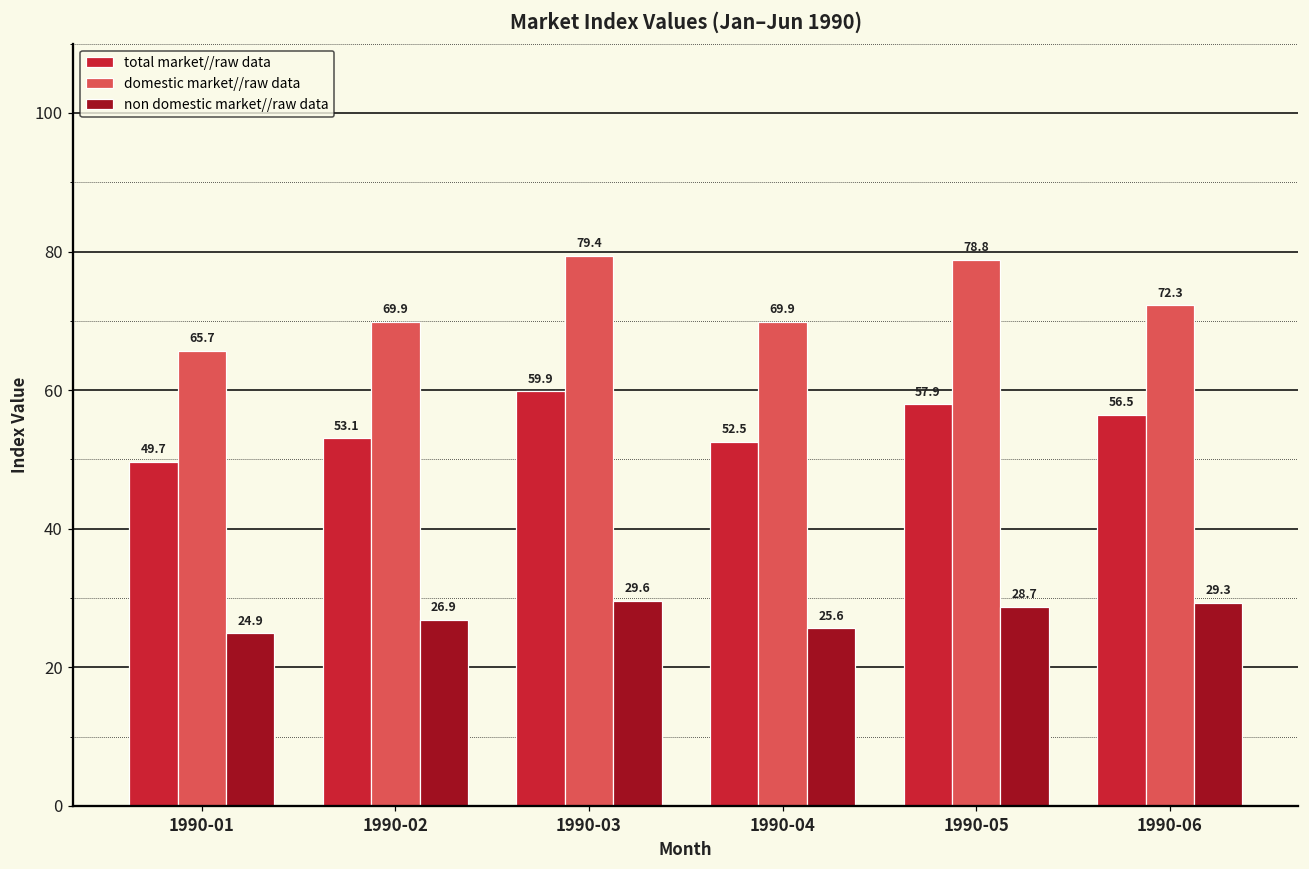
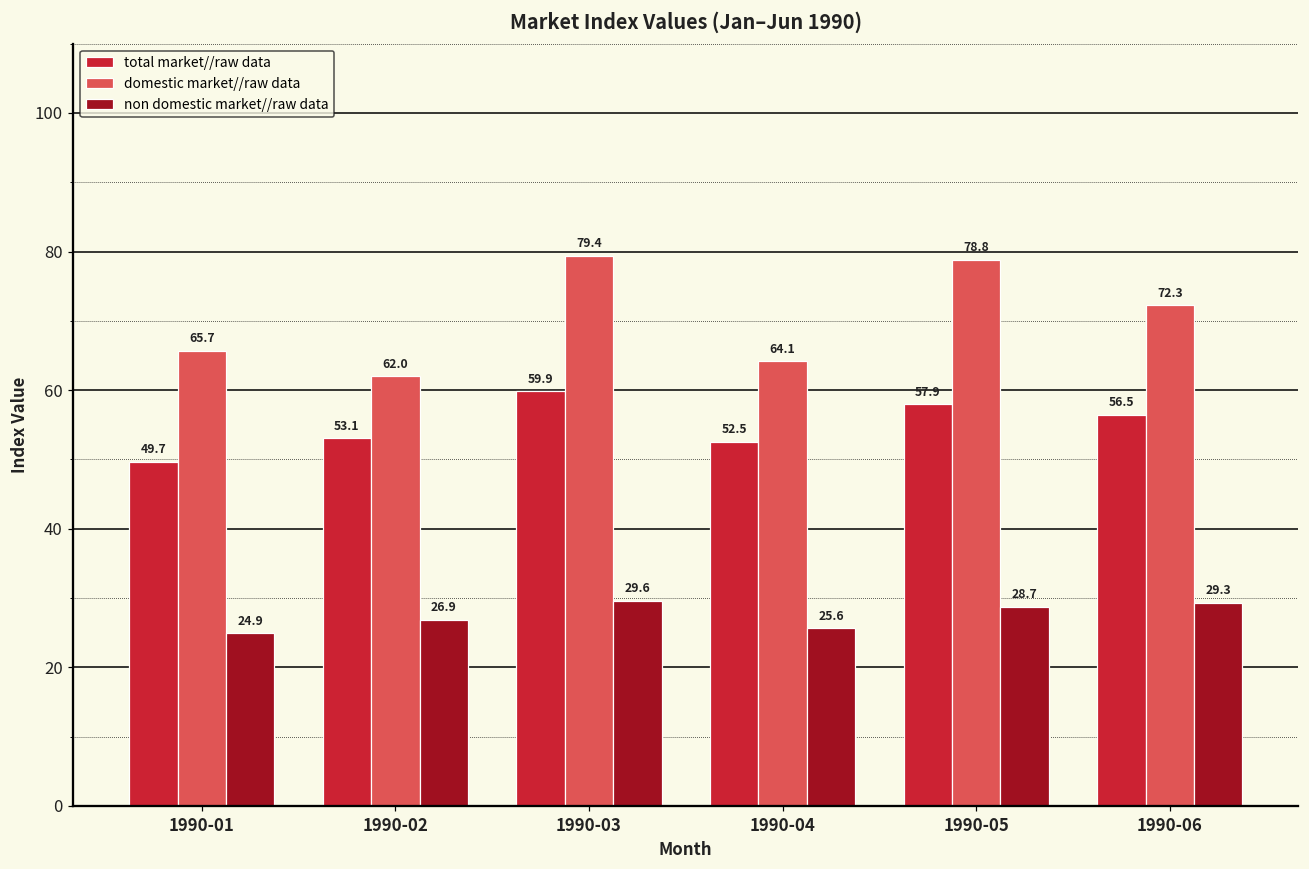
  {
    "domestic market//raw data": {
      "1990-01": 65.7,
-     "1990-02": 69.9,
+     "1990-02": 62.0,
      "1990-03": 79.4,
-     "1990-04": 69.9,
+     "1990-04": 64.1,
      "1990-05": 78.8,
      "1990-06": 72.3
    }
  }
